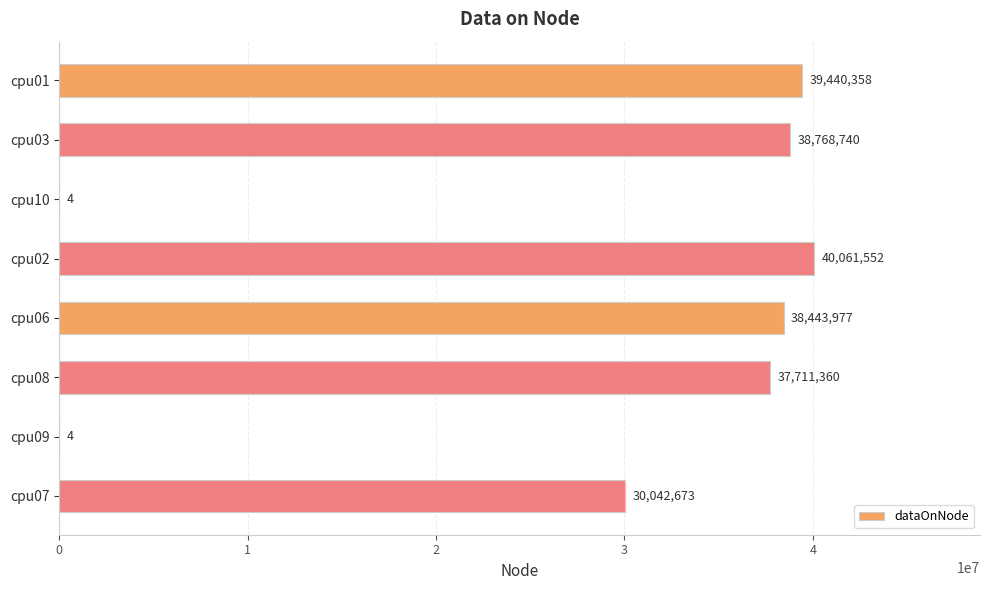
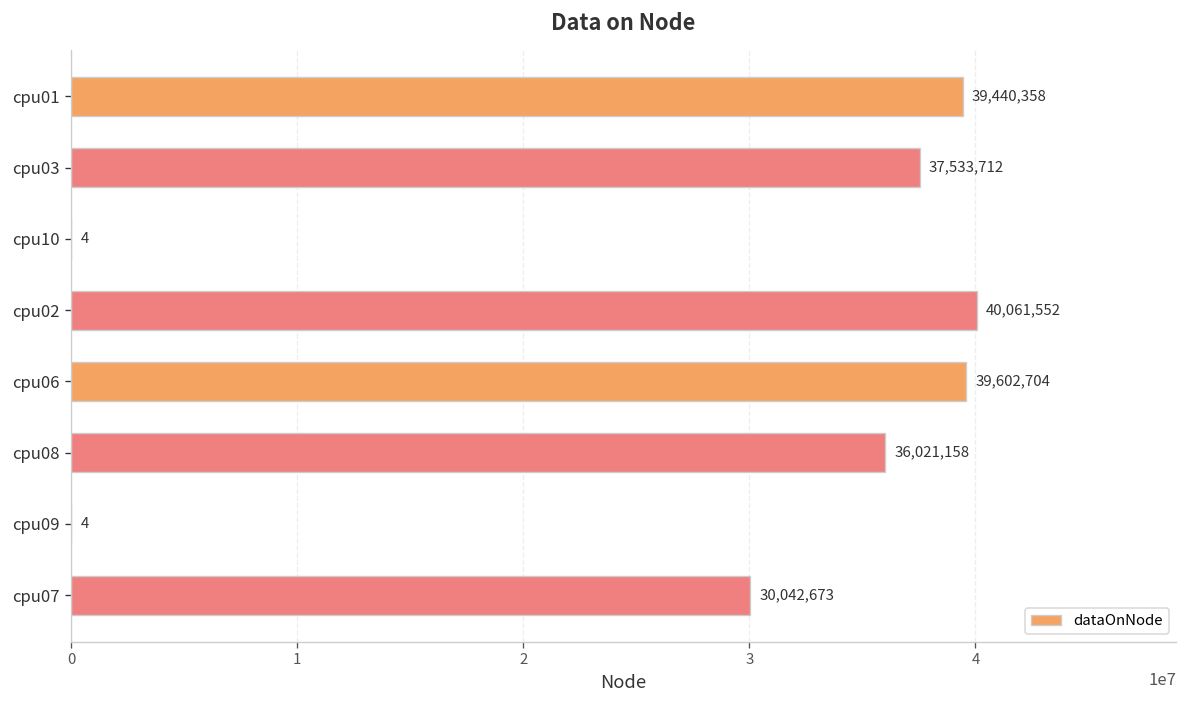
  {
    "cpu01": "39,440,358",
-   "cpu03": "38,768,740",
+   "cpu03": "37,533,712",
    "cpu10": "4",
    "cpu02": "40,061,552",
-   "cpu06": "38,443,977",
-   "cpu08": "37,711,360",
+   "cpu06": "39,602,704",
+   "cpu08": "36,021,158",
    "cpu09": "4",
    "cpu07": "30,042,673"
  }
